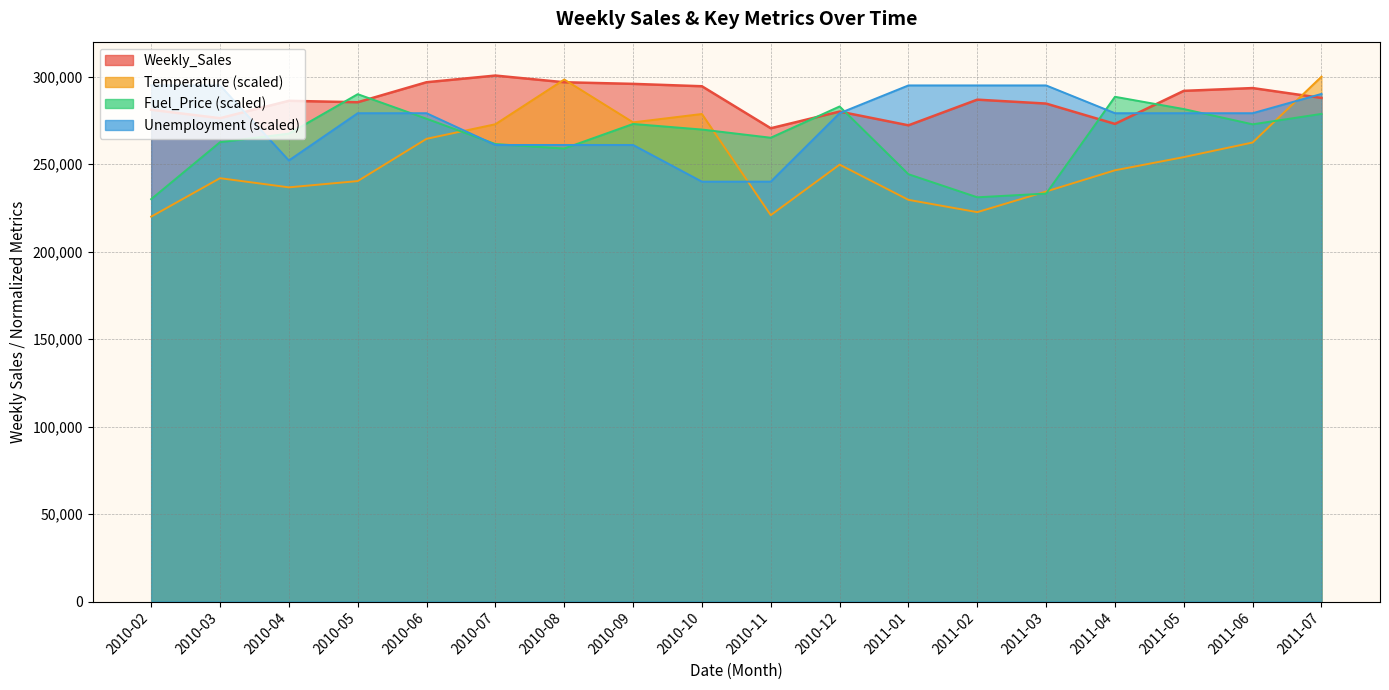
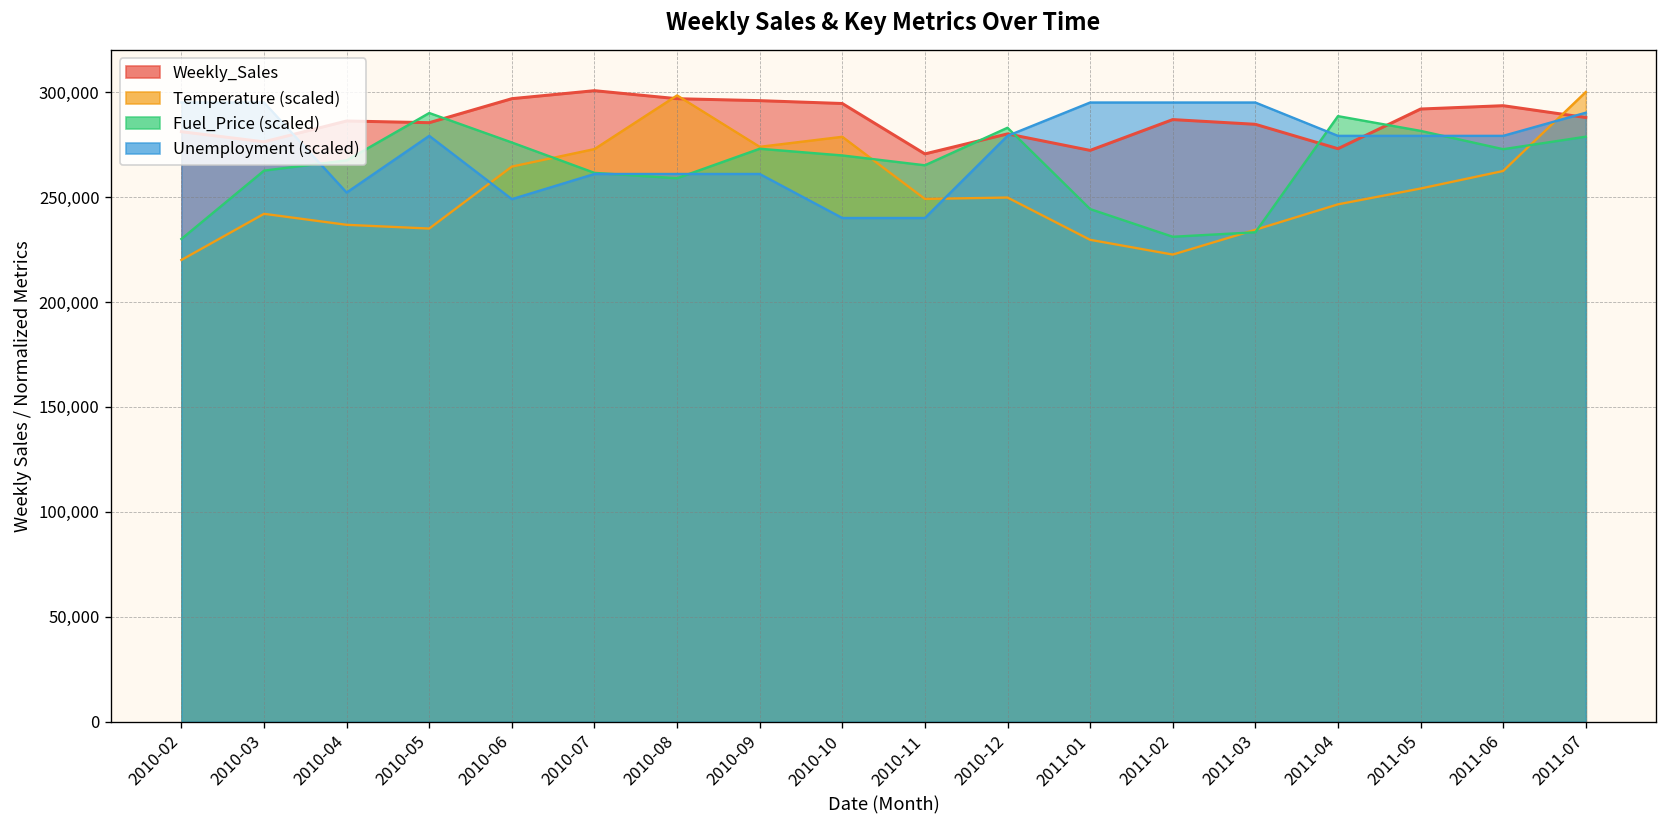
  {
    "Weekly_Sales": {
      "2010-05": "285,000",
      "2010-06": "297,000",
      "2010-07": "301,000",
      "2010-08": "297,000",
      "2010-09": "296,000",
      "2010-10": "295,000",
      "2010-11": "271,000",
      "2011-01": "272,000",
      "2011-02": "287,000",
      "2011-03": "285,000",
      "2011-04": "273,000",
      "2011-05": "292,000",
      "2011-06": "293,000",
      "2011-07": "288,000"
    },
    "Temperature (scaled)": {
      "2010-02": "220,000",
      "2010-03": "242,000",
      "2010-04": "237,000",
-     "2010-05": "240,000",
+     "2010-05": "235,000",
      "2010-06": "264,000",
      "2010-07": "273,000",
      "2010-08": "298,000",
      "2010-10": "279,000",
-     "2010-11": "221,000",
+     "2010-11": "249,000",
      "2010-12": "250,000",
      "2011-01": "230,000",
      "2011-02": "223,000",
      "2011-04": "246,000",
      "2011-05": "254,000",
      "2011-06": "262,000",
      "2011-07": "300,000"
    },
    "Fuel_Price (scaled)": {
      "2010-02": "230,000",
      "2010-03": "263,000",
      "2010-05": "290,000",
      "2010-06": "276,000",
      "2010-08": "259,000",
      "2010-10": "270,000",
      "2010-11": "265,000",
      "2010-12": "283,000",
      "2011-01": "244,000",
      "2011-02": "231,000",
      "2011-04": "289,000",
      "2011-05": "281,000",
      "2011-06": "273,000",
      "2011-07": "279,000"
    },
    "Unemployment (scaled)": {
      "2010-04": "252,000",
      "2010-05": "279,000",
-     "2010-06": "279,000",
+     "2010-06": "249,000",
      "2010-08": "261,000",
      "2010-09": "261,000",
      "2010-10": "240,000",
      "2010-11": "240,000",
      "2011-01": "295,000",
      "2011-02": "295,000",
      "2011-03": "295,000",
      "2011-04": "279,000",
      "2011-05": "279,000",
      "2011-06": "279,000",
      "2011-07": "290,000"
    }
  }
